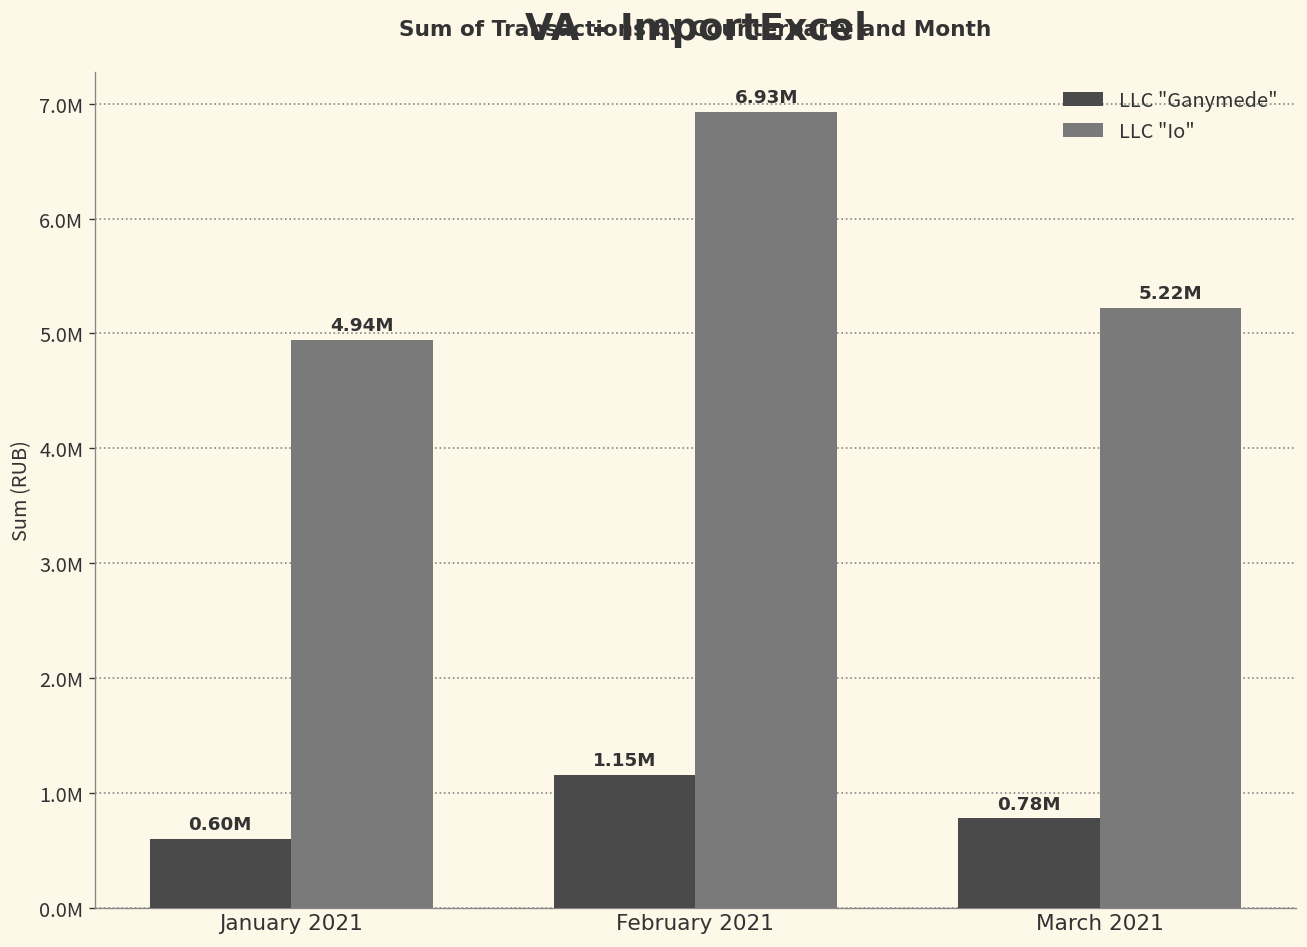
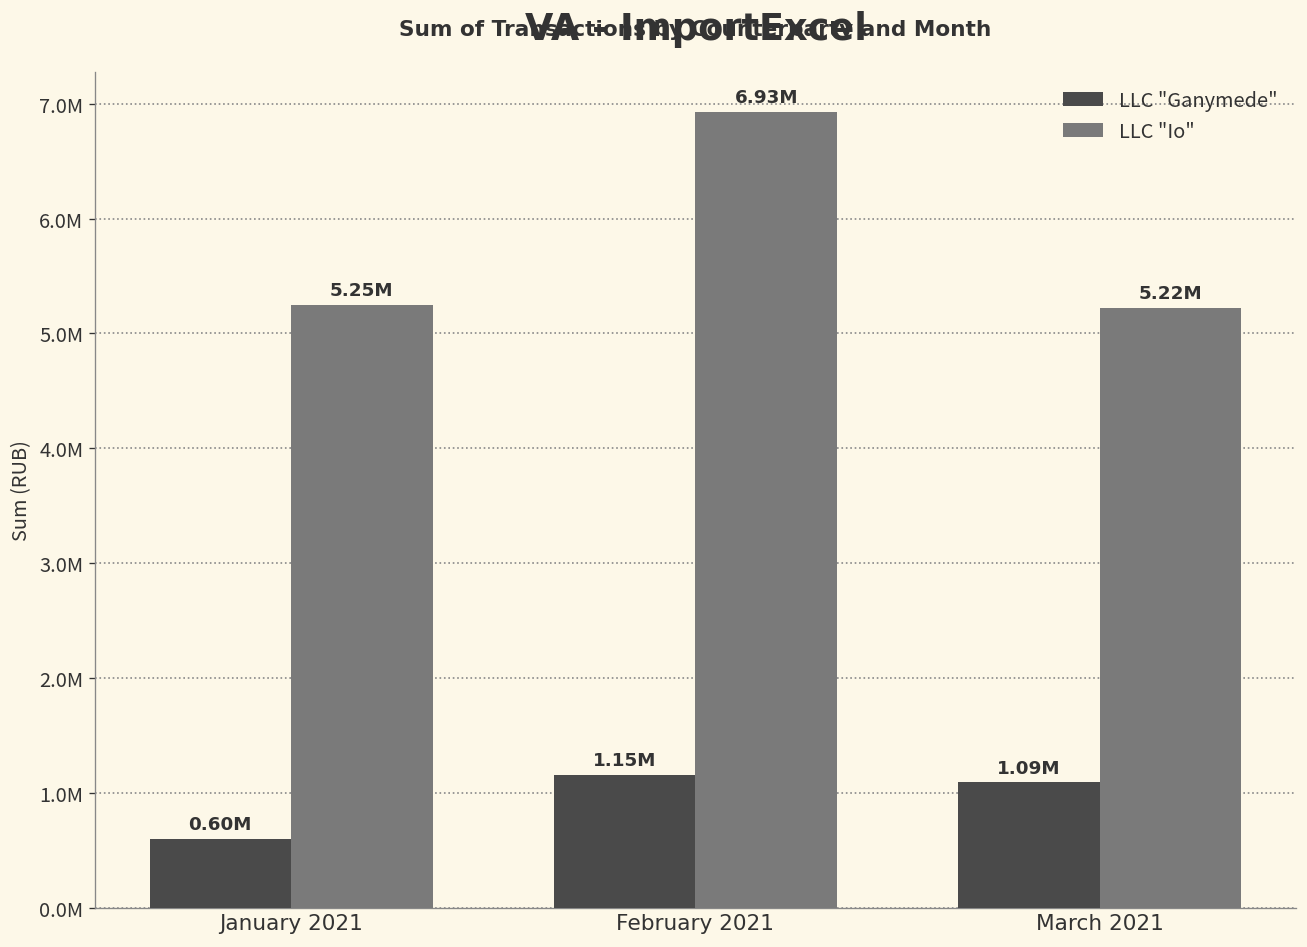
  {
    "LLC \"Ganymede\"": {
      "January 2021": "0.60M",
      "February 2021": "1.15M",
-     "March 2021": "0.78M"
+     "March 2021": "1.09M"
    },
    "LLC \"Io\"": {
-     "January 2021": "4.94M",
+     "January 2021": "5.25M",
      "February 2021": "6.93M",
      "March 2021": "5.22M"
    }
  }
